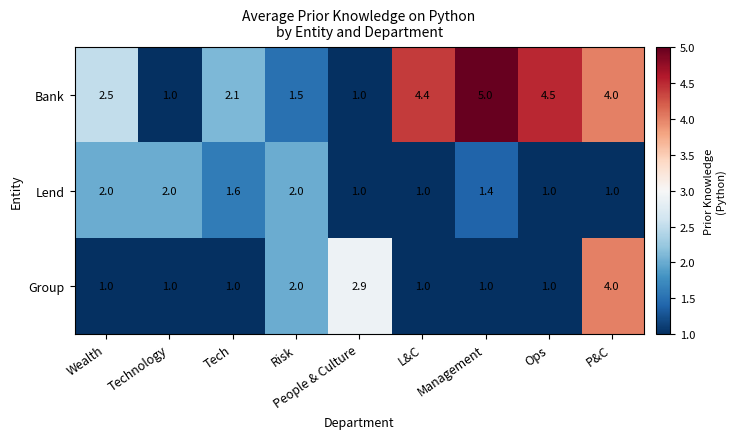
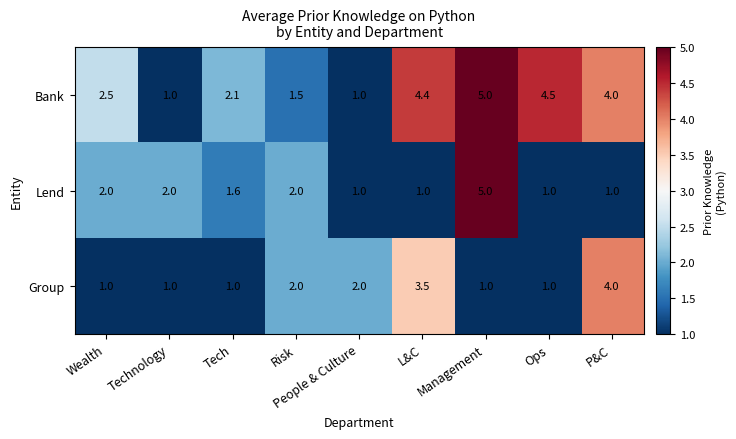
  {
    "Bank": {
      "Wealth": 2.5,
      "Technology": 1.0,
      "Tech": 2.1,
      "Risk": 1.5,
      "People & Culture": 1.0,
      "L&C": 4.4,
      "Management": 5.0,
      "Ops": 4.5,
      "P&C": 4.0
    },
    "Lend": {
      "Wealth": 2.0,
      "Technology": 2.0,
      "Tech": 1.6,
      "Risk": 2.0,
      "People & Culture": 1.0,
      "L&C": 1.0,
-     "Management": 1.4,
+     "Management": 5.0,
      "Ops": 1.0,
      "P&C": 1.0
    },
    "Group": {
      "Wealth": 1.0,
      "Technology": 1.0,
      "Tech": 1.0,
      "Risk": 2.0,
-     "People & Culture": 2.9,
-     "L&C": 1.0,
+     "People & Culture": 2.0,
+     "L&C": 3.5,
      "Management": 1.0,
      "Ops": 1.0,
      "P&C": 4.0
    }
  }
